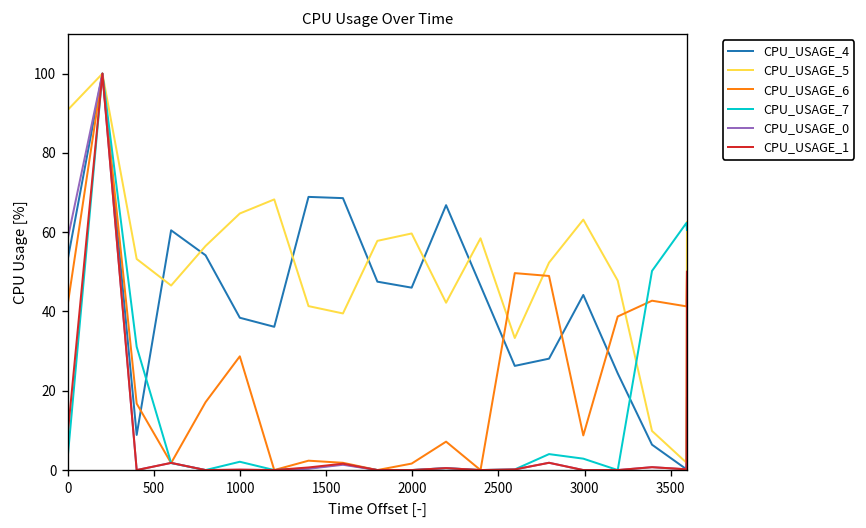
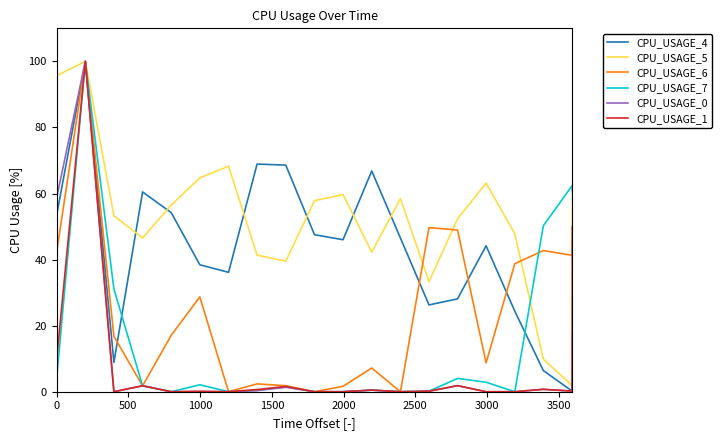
  {
    "CPU_USAGE_4": {
      "0": 53
    },
    "CPU_USAGE_5": {
-     "0": 91
+     "0": 96
    },
    "CPU_USAGE_6": {
      "0": 42
    },
    "CPU_USAGE_7": {
      "0": 4
    },
    "CPU_USAGE_0": {
      "0": 59
    },
    "CPU_USAGE_1": {
      "0": 10
    }
  }
